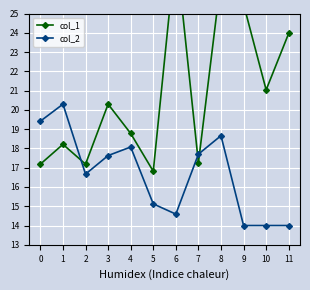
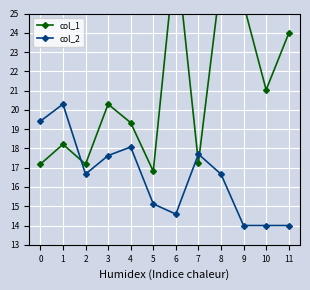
  {
    "col_1": {
      "0": 17.2,
      "1": 18.2,
      "2": 17.2,
      "3": 20.3,
-     "4": 18.8,
+     "4": 19.3,
      "5": 16.8,
      "7": 17.3,
      "10": 21.0,
      "11": 24.0
    },
    "col_2": {
      "0": 19.4,
      "1": 20.3,
      "2": 16.7,
      "3": 17.6,
      "4": 18.1,
      "5": 15.1,
      "6": 14.6,
      "7": 17.7,
-     "8": 18.7,
+     "8": 16.7,
      "9": 14.0,
      "10": 14.0,
      "11": 14.0
    }
  }
